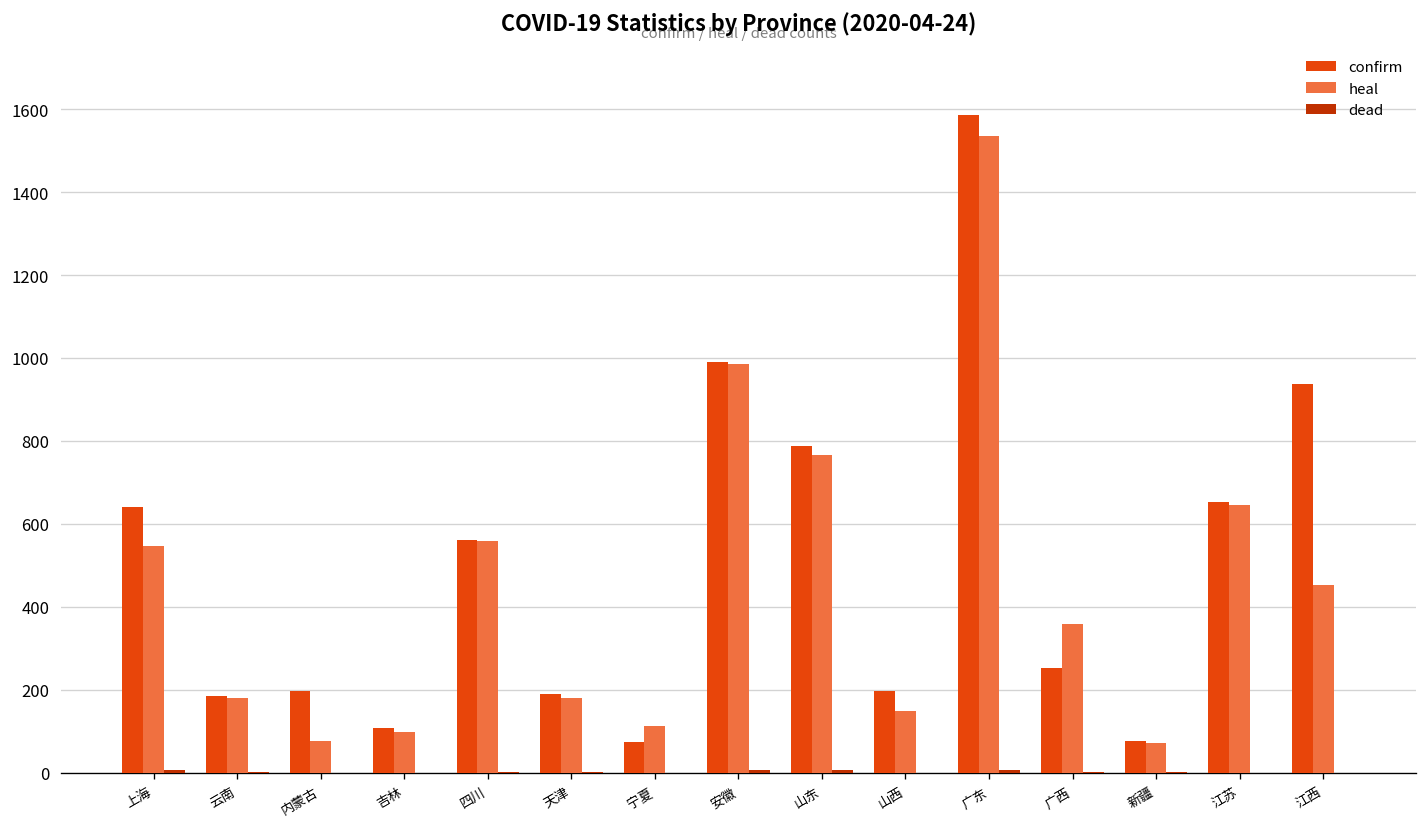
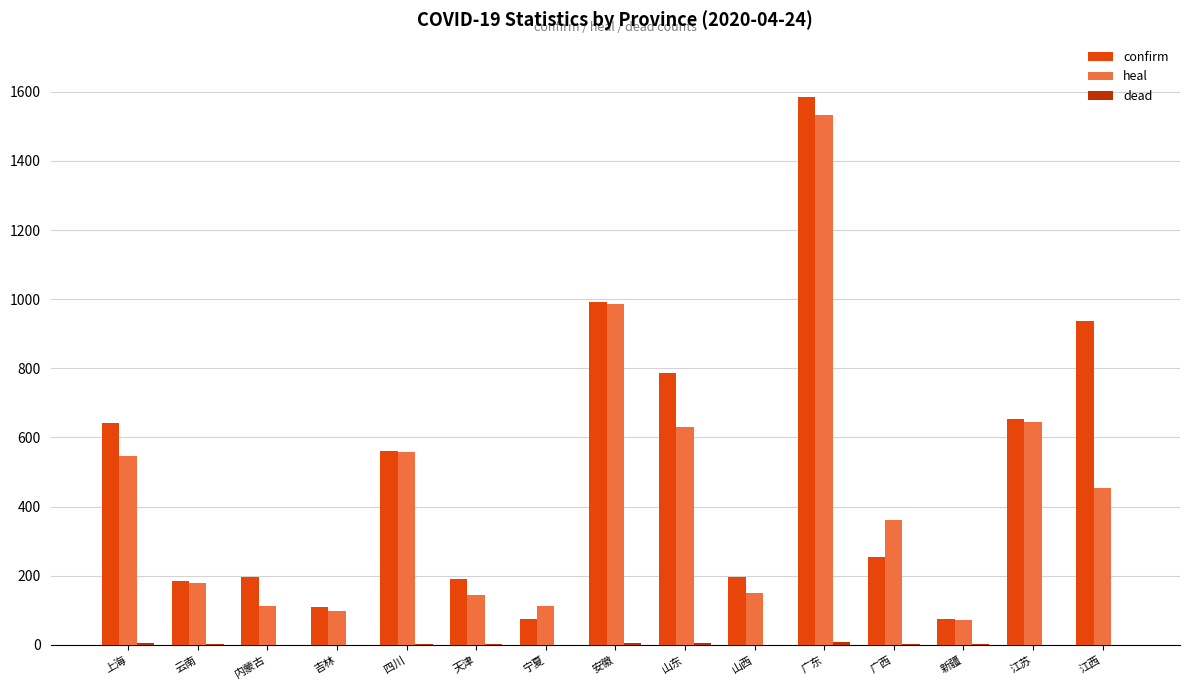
  {
    "heal": {
      "上海": 550,
      "云南": 180,
-     "内蒙古": 80,
+     "内蒙古": 110,
      "吉林": 100,
      "四川": 560,
-     "天津": 180,
+     "天津": 140,
      "宁夏": 110,
      "安徽": 990,
-     "山东": 770,
+     "山东": 630,
      "山西": 150,
      "广东": 1530,
      "广西": 360,
      "新疆": 70,
      "江苏": 650,
      "江西": 450
    }
  }
